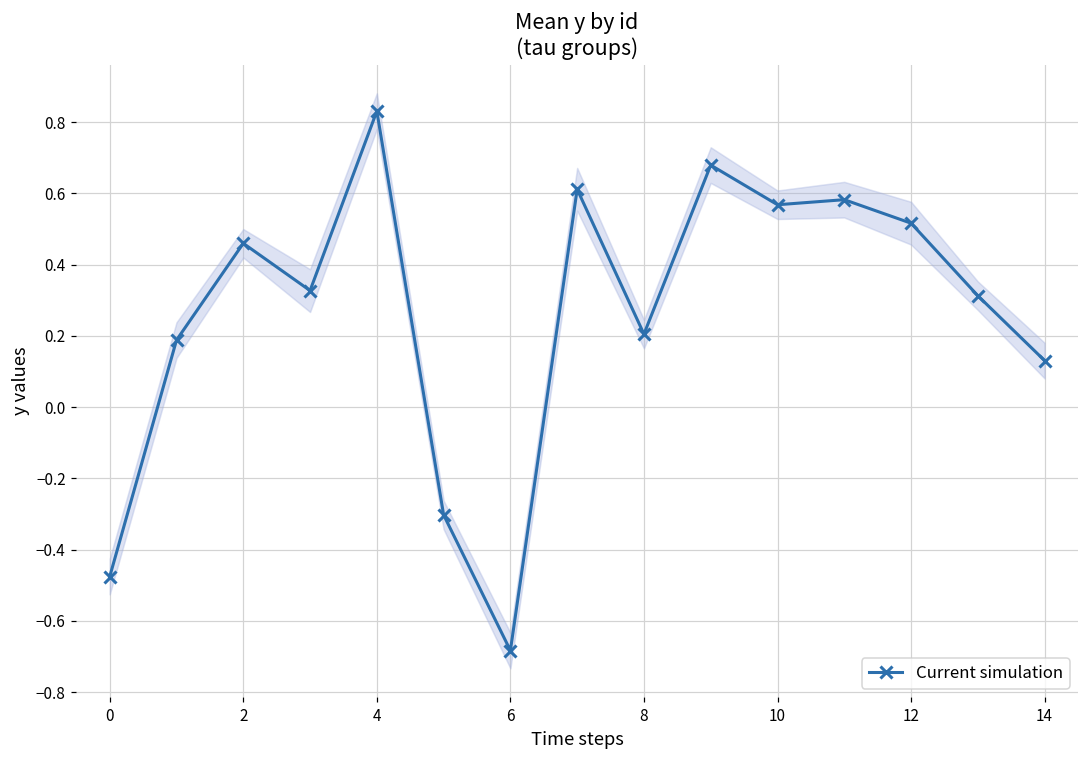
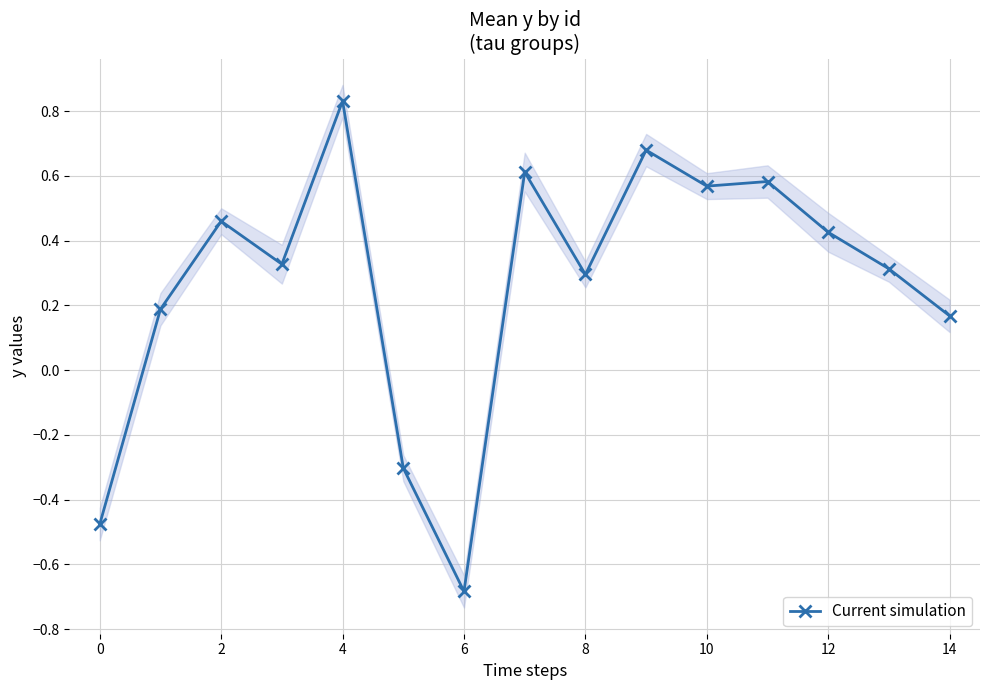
  {
    "Current simulation": {
      "0": -0.48,
      "2": 0.46,
      "4": 0.83,
      "6": -0.68,
-     "8": 0.20,
+     "8": 0.30,
      "10": 0.57,
-     "12": 0.52,
-     "14": 0.13
+     "12": 0.43,
+     "14": 0.17
    }
  }
